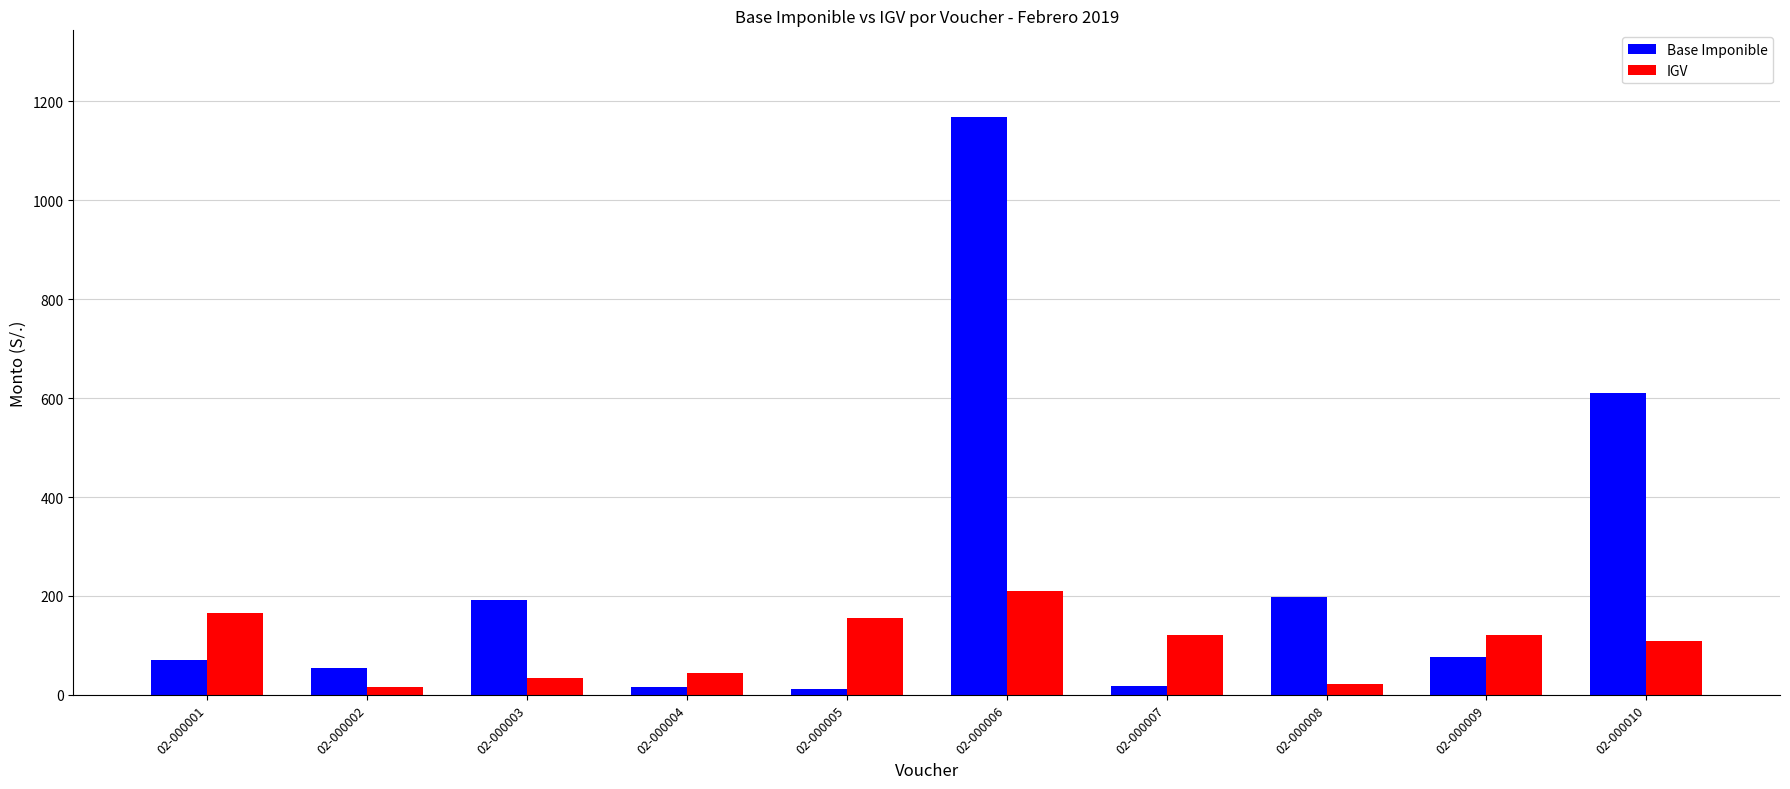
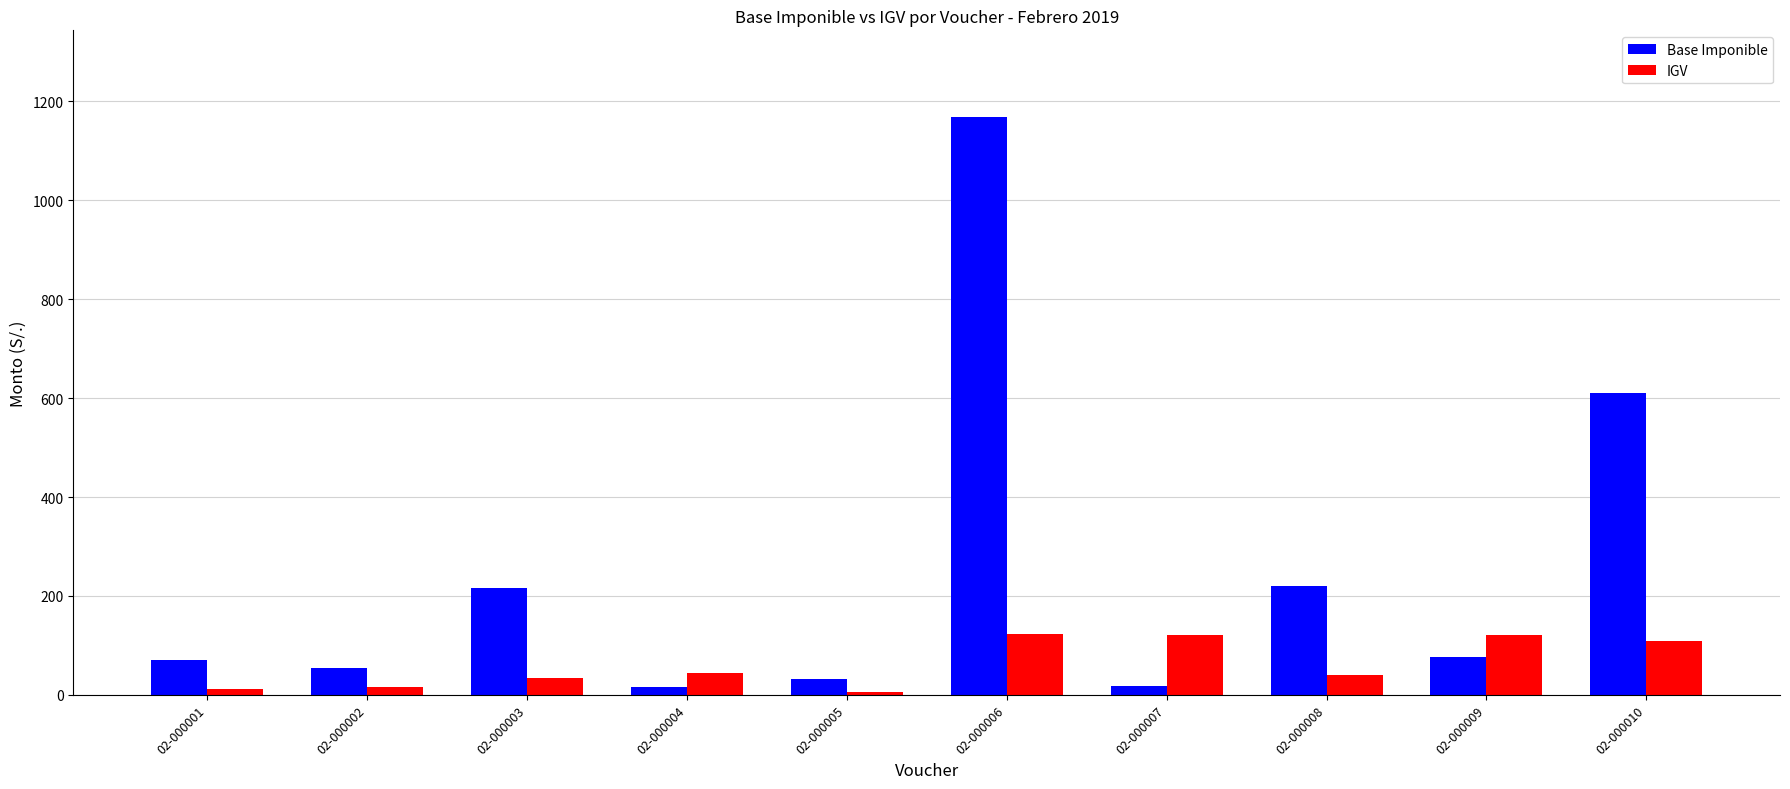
  {
    "Base Imponible": {
      "02-000001": 70,
      "02-000002": 50,
-     "02-000003": 190,
+     "02-000003": 220,
      "02-000004": 20,
-     "02-000005": 10,
+     "02-000005": 30,
      "02-000006": 1170,
      "02-000007": 20,
-     "02-000008": 200,
+     "02-000008": 220,
      "02-000009": 80,
      "02-000010": 610
    },
    "IGV": {
-     "02-000001": 170,
+     "02-000001": 10,
      "02-000002": 20,
      "02-000003": 30,
      "02-000004": 40,
-     "02-000005": 160,
-     "02-000006": 210,
+     "02-000005": 10,
+     "02-000006": 120,
      "02-000007": 120,
-     "02-000008": 20,
+     "02-000008": 40,
      "02-000009": 120,
      "02-000010": 110
    }
  }
